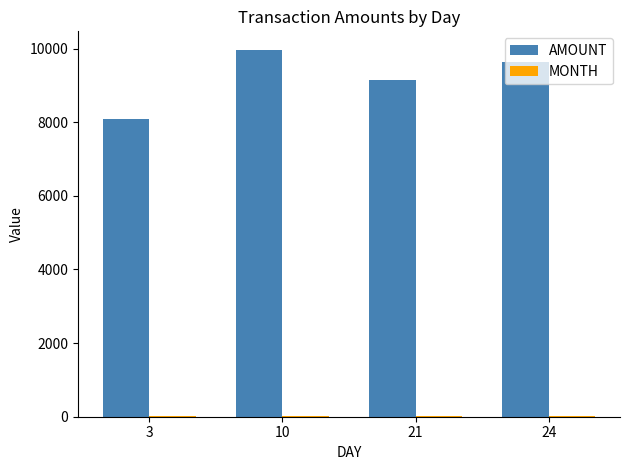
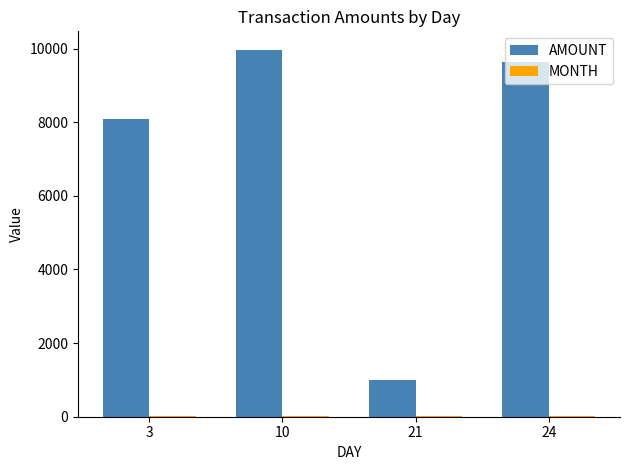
  {
    "AMOUNT": {
      "3": 8100,
      "10": 10000,
-     "21": 9100
+     "21": 1000
    }
  }
